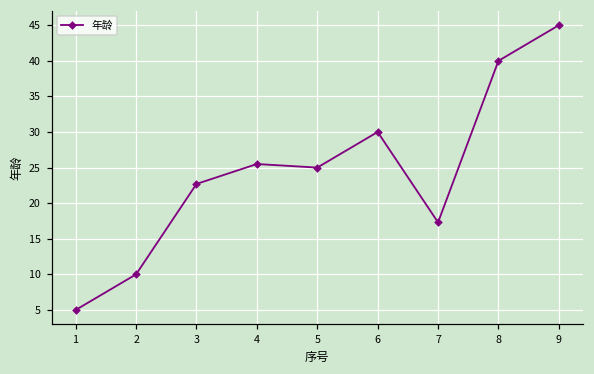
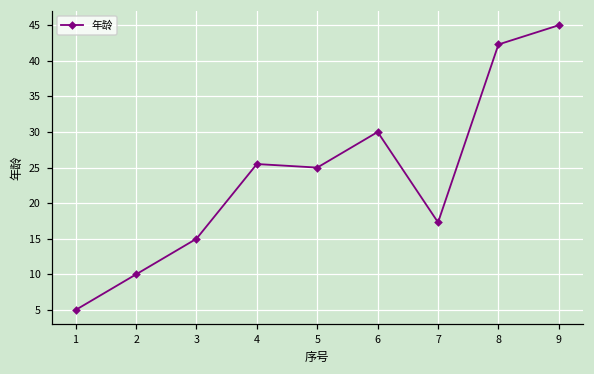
  {
    "1": 5,
    "2": 10,
-   "3": 23,
+   "3": 15,
    "4": 26,
    "5": 25,
    "6": 30,
    "7": 17,
-   "8": 40,
+   "8": 42,
    "9": 45
  }
